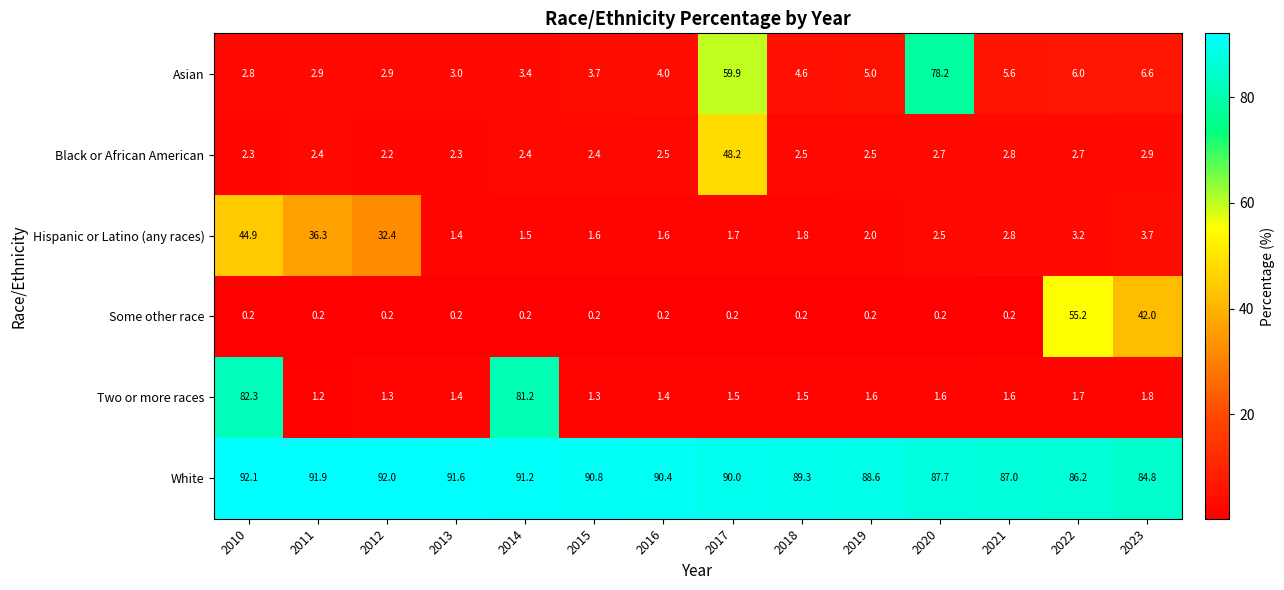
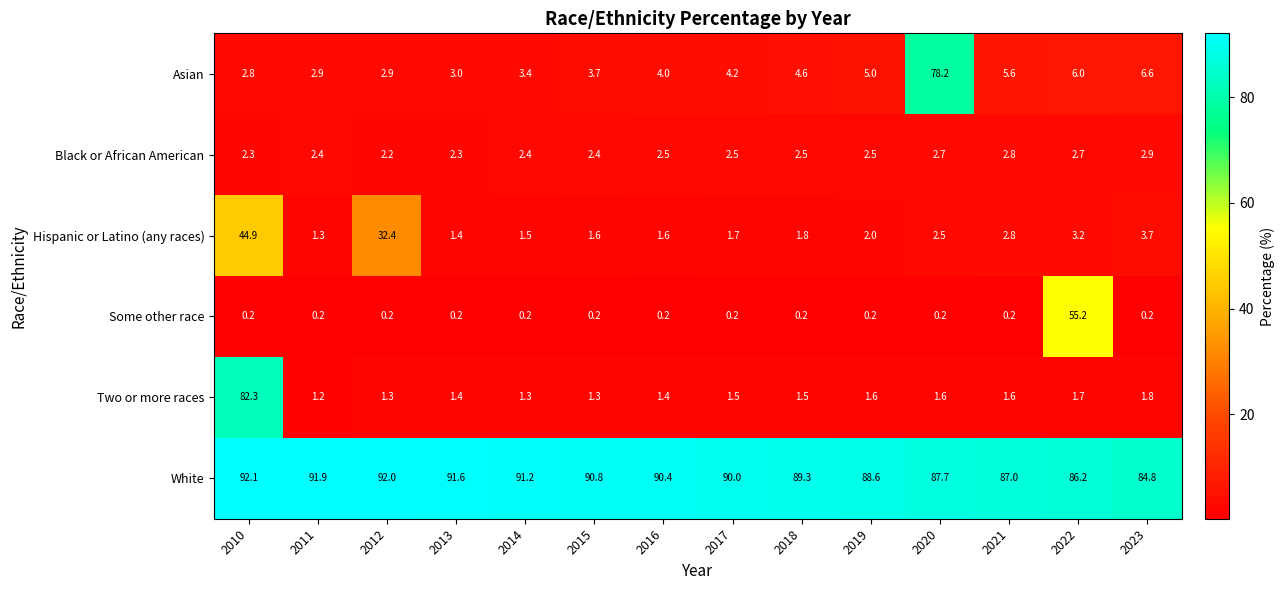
  {
    "Asian": {
      "2010": 2.8,
      "2011": 2.9,
      "2012": 2.9,
      "2013": 3.0,
      "2014": 3.4,
      "2015": 3.7,
      "2016": 4.0,
-     "2017": 59.9,
+     "2017": 4.2,
      "2018": 4.6,
      "2019": 5.0,
      "2020": 78.2,
      "2021": 5.6,
      "2022": 6.0,
      "2023": 6.6
    },
    "Black or African American": {
      "2010": 2.3,
      "2011": 2.4,
      "2012": 2.2,
      "2013": 2.3,
      "2014": 2.4,
      "2015": 2.4,
      "2016": 2.5,
-     "2017": 48.2,
+     "2017": 2.5,
      "2018": 2.5,
      "2019": 2.5,
      "2020": 2.7,
      "2021": 2.8,
      "2022": 2.7,
      "2023": 2.9
    },
    "Hispanic or Latino (any races)": {
      "2010": 44.9,
-     "2011": 36.3,
+     "2011": 1.3,
      "2012": 32.4,
      "2013": 1.4,
      "2014": 1.5,
      "2015": 1.6,
      "2016": 1.6,
      "2017": 1.7,
      "2018": 1.8,
      "2019": 2.0,
      "2020": 2.5,
      "2021": 2.8,
      "2022": 3.2,
      "2023": 3.7
    },
    "Some other race": {
      "2010": 0.2,
      "2011": 0.2,
      "2012": 0.2,
      "2013": 0.2,
      "2014": 0.2,
      "2015": 0.2,
      "2016": 0.2,
      "2017": 0.2,
      "2018": 0.2,
      "2019": 0.2,
      "2020": 0.2,
      "2021": 0.2,
      "2022": 55.2,
-     "2023": 42.0
+     "2023": 0.2
    },
    "Two or more races": {
      "2010": 82.3,
      "2011": 1.2,
      "2012": 1.3,
      "2013": 1.4,
-     "2014": 81.2,
+     "2014": 1.3,
      "2015": 1.3,
      "2016": 1.4,
      "2017": 1.5,
      "2018": 1.5,
      "2019": 1.6,
      "2020": 1.6,
      "2021": 1.6,
      "2022": 1.7,
      "2023": 1.8
    },
    "White": {
      "2010": 92.1,
      "2011": 91.9,
      "2012": 92.0,
      "2013": 91.6,
      "2014": 91.2,
      "2015": 90.8,
      "2016": 90.4,
      "2017": 90.0,
      "2018": 89.3,
      "2019": 88.6,
      "2020": 87.7,
      "2021": 87.0,
      "2022": 86.2,
      "2023": 84.8
    }
  }
